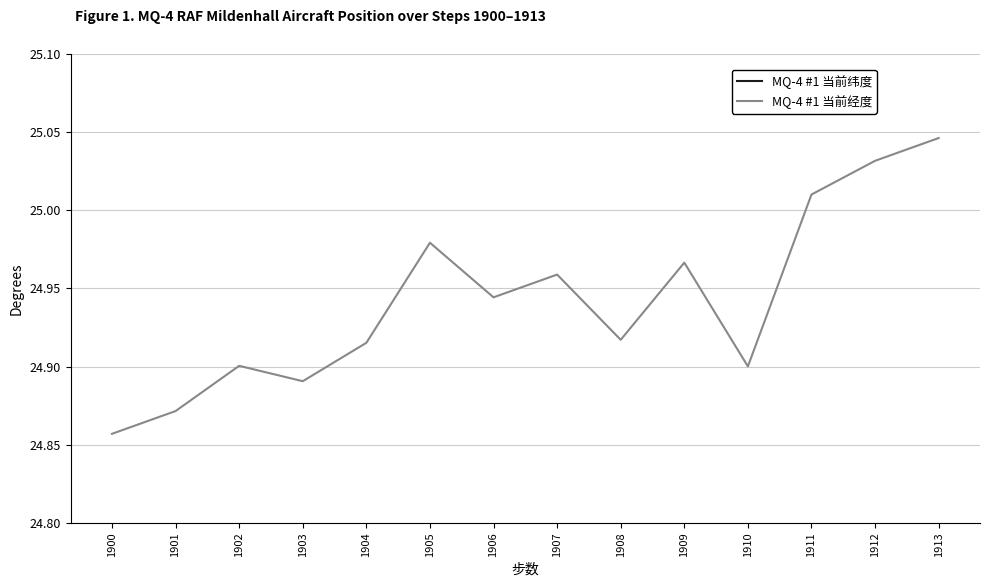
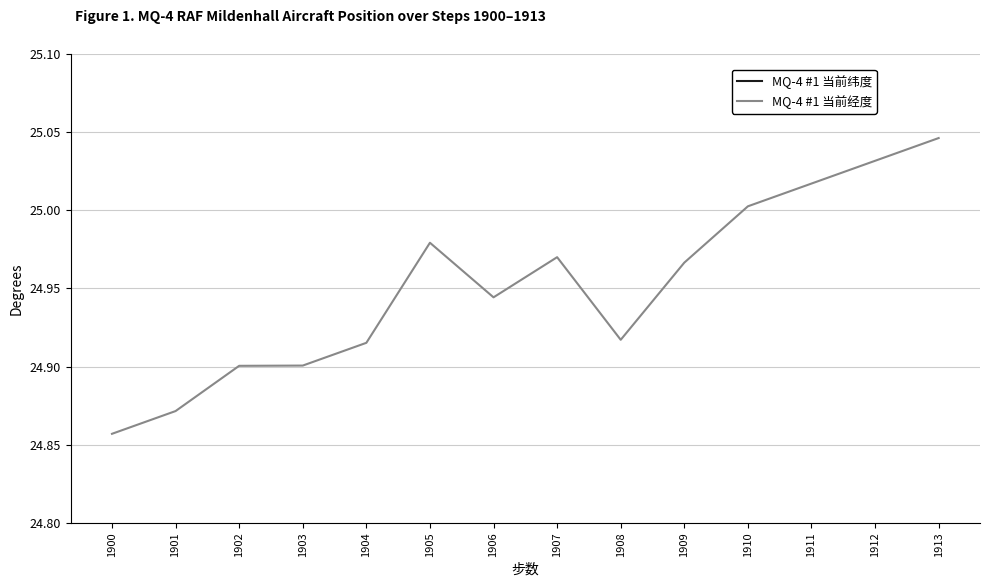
  {
    "MQ-4 #1 当前经度": {
      "1900": 24.857,
      "1901": 24.872,
      "1902": 24.901,
-     "1903": 24.891,
+     "1903": 24.901,
      "1904": 24.915,
      "1905": 24.979,
      "1906": 24.944,
-     "1907": 24.959,
+     "1907": 24.970,
      "1908": 24.917,
      "1909": 24.967,
-     "1910": 24.900,
-     "1911": 25.010,
+     "1910": 25.003,
+     "1911": 25.017,
      "1912": 25.032,
      "1913": 25.046
    }
  }
